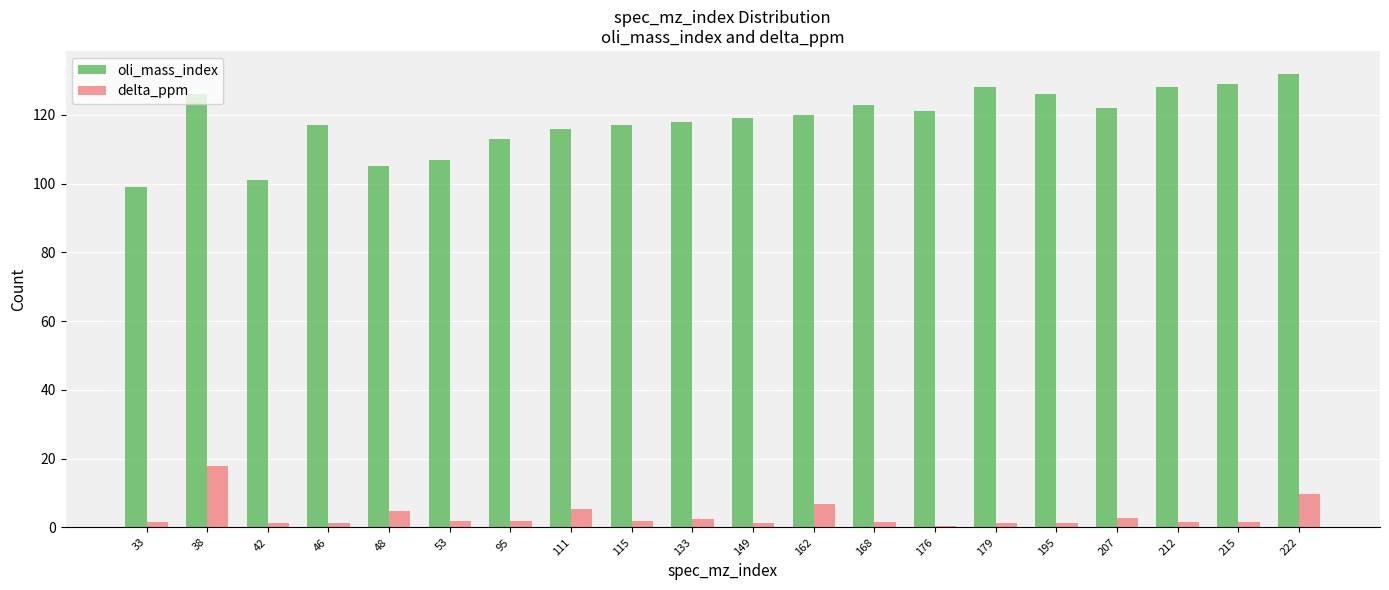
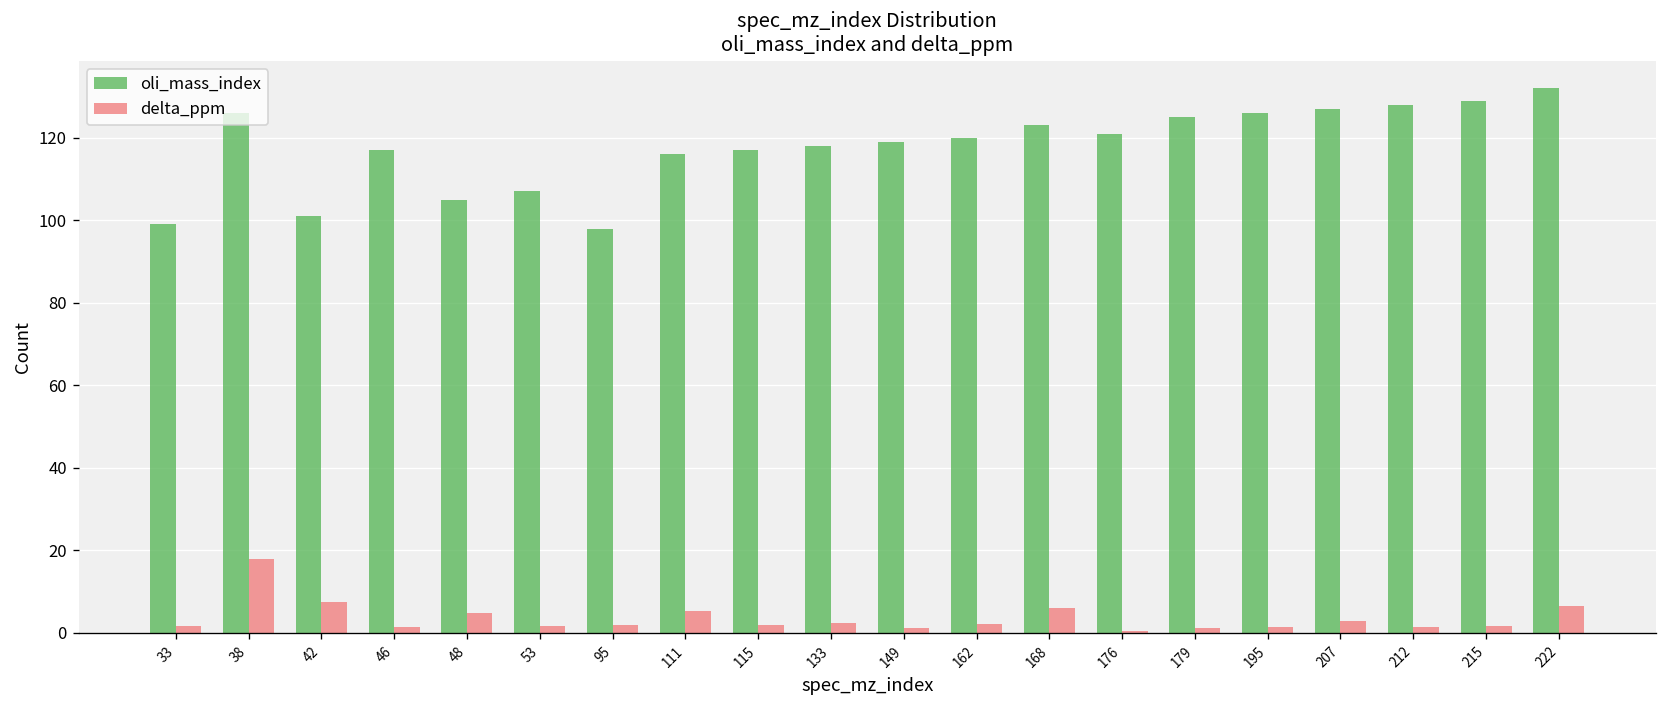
  {
    "oli_mass_index": {
      "33": 99,
      "42": 101,
      "46": 117,
      "48": 105,
      "53": 107,
-     "95": 113,
+     "95": 98,
      "111": 116,
      "115": 117,
      "133": 118,
      "149": 119,
      "162": 120,
      "168": 123,
      "176": 121,
-     "179": 128,
+     "179": 125,
      "195": 126,
-     "207": 122,
+     "207": 127,
      "212": 128,
      "215": 129,
      "222": 132
    },
    "delta_ppm": {
      "33": 2,
      "38": 18,
-     "42": 1,
+     "42": 7,
      "46": 1,
      "48": 5,
      "53": 2,
      "95": 2,
      "111": 5,
      "115": 2,
      "133": 2,
      "149": 1,
-     "162": 7,
-     "168": 2,
+     "162": 2,
+     "168": 6,
      "179": 1,
      "195": 1,
      "207": 3,
      "212": 1,
      "215": 2,
-     "222": 10
+     "222": 7
    }
  }
